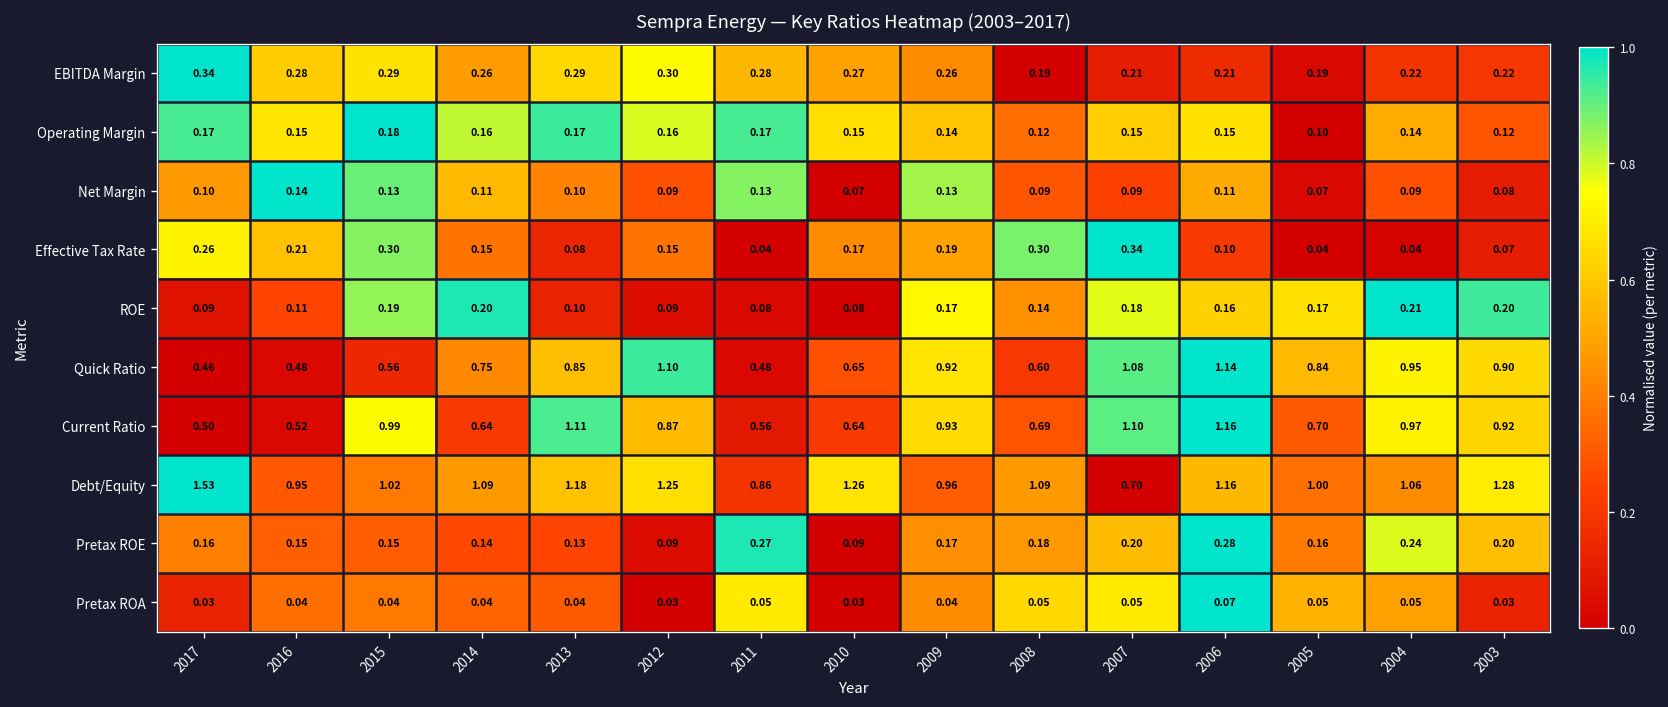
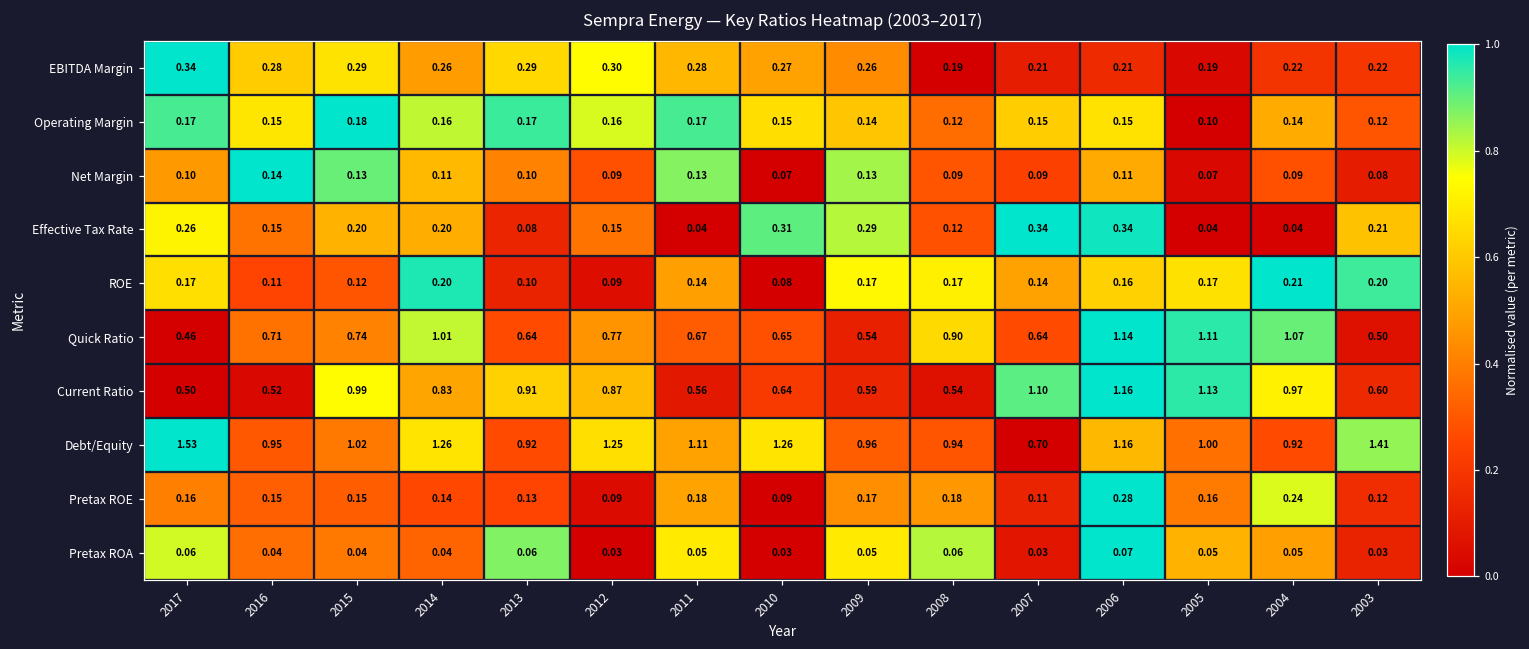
  {
    "EBITDA Margin": {
      "2017": 0.34,
      "2016": 0.28,
      "2015": 0.29,
      "2014": 0.26,
      "2013": 0.29,
      "2012": 0.30,
      "2011": 0.28,
      "2010": 0.27,
      "2009": 0.26,
      "2008": 0.19,
      "2007": 0.21,
      "2006": 0.21,
      "2005": 0.19,
      "2004": 0.22,
      "2003": 0.22
    },
    "Operating Margin": {
      "2017": 0.17,
      "2016": 0.15,
      "2015": 0.18,
      "2014": 0.16,
      "2013": 0.17,
      "2012": 0.16,
      "2011": 0.17,
      "2010": 0.15,
      "2009": 0.14,
      "2008": 0.12,
      "2007": 0.15,
      "2006": 0.15,
      "2005": 0.10,
      "2004": 0.14,
      "2003": 0.12
    },
    "Net Margin": {
      "2017": 0.10,
      "2016": 0.14,
      "2015": 0.13,
      "2014": 0.11,
      "2013": 0.10,
      "2012": 0.09,
      "2011": 0.13,
      "2010": 0.07,
      "2009": 0.13,
      "2008": 0.09,
      "2007": 0.09,
      "2006": 0.11,
      "2005": 0.07,
      "2004": 0.09,
      "2003": 0.08
    },
    "Effective Tax Rate": {
      "2017": 0.26,
-     "2016": 0.21,
-     "2015": 0.30,
-     "2014": 0.15,
+     "2016": 0.15,
+     "2015": 0.20,
+     "2014": 0.20,
      "2013": 0.08,
      "2012": 0.15,
      "2011": 0.04,
-     "2010": 0.17,
-     "2009": 0.19,
-     "2008": 0.30,
+     "2010": 0.31,
+     "2009": 0.29,
+     "2008": 0.12,
      "2007": 0.34,
-     "2006": 0.10,
+     "2006": 0.34,
      "2005": 0.04,
      "2004": 0.04,
-     "2003": 0.07
+     "2003": 0.21
    },
    "ROE": {
-     "2017": 0.09,
+     "2017": 0.17,
      "2016": 0.11,
-     "2015": 0.19,
+     "2015": 0.12,
      "2014": 0.20,
      "2013": 0.10,
      "2012": 0.09,
-     "2011": 0.08,
+     "2011": 0.14,
      "2010": 0.08,
      "2009": 0.17,
-     "2008": 0.14,
-     "2007": 0.18,
+     "2008": 0.17,
+     "2007": 0.14,
      "2006": 0.16,
      "2005": 0.17,
      "2004": 0.21,
      "2003": 0.20
    },
    "Quick Ratio": {
      "2017": 0.46,
-     "2016": 0.48,
-     "2015": 0.56,
-     "2014": 0.75,
-     "2013": 0.85,
-     "2012": 1.10,
-     "2011": 0.48,
+     "2016": 0.71,
+     "2015": 0.74,
+     "2014": 1.01,
+     "2013": 0.64,
+     "2012": 0.77,
+     "2011": 0.67,
      "2010": 0.65,
-     "2009": 0.92,
-     "2008": 0.60,
-     "2007": 1.08,
+     "2009": 0.54,
+     "2008": 0.90,
+     "2007": 0.64,
      "2006": 1.14,
-     "2005": 0.84,
-     "2004": 0.95,
-     "2003": 0.90
+     "2005": 1.11,
+     "2004": 1.07,
+     "2003": 0.50
    },
    "Current Ratio": {
      "2017": 0.50,
      "2016": 0.52,
      "2015": 0.99,
-     "2014": 0.64,
-     "2013": 1.11,
+     "2014": 0.83,
+     "2013": 0.91,
      "2012": 0.87,
      "2011": 0.56,
      "2010": 0.64,
-     "2009": 0.93,
-     "2008": 0.69,
+     "2009": 0.59,
+     "2008": 0.54,
      "2007": 1.10,
      "2006": 1.16,
-     "2005": 0.70,
+     "2005": 1.13,
      "2004": 0.97,
-     "2003": 0.92
+     "2003": 0.60
    },
    "Debt/Equity": {
      "2017": 1.53,
      "2016": 0.95,
      "2015": 1.02,
-     "2014": 1.09,
-     "2013": 1.18,
+     "2014": 1.26,
+     "2013": 0.92,
      "2012": 1.25,
-     "2011": 0.86,
+     "2011": 1.11,
      "2010": 1.26,
      "2009": 0.96,
-     "2008": 1.09,
+     "2008": 0.94,
      "2007": 0.70,
      "2006": 1.16,
      "2005": 1.00,
-     "2004": 1.06,
-     "2003": 1.28
+     "2004": 0.92,
+     "2003": 1.41
    },
    "Pretax ROE": {
      "2017": 0.16,
      "2016": 0.15,
      "2015": 0.15,
      "2014": 0.14,
      "2013": 0.13,
      "2012": 0.09,
-     "2011": 0.27,
+     "2011": 0.18,
      "2010": 0.09,
      "2009": 0.17,
      "2008": 0.18,
-     "2007": 0.20,
+     "2007": 0.11,
      "2006": 0.28,
      "2005": 0.16,
      "2004": 0.24,
-     "2003": 0.20
+     "2003": 0.12
    },
    "Pretax ROA": {
-     "2017": 0.03,
+     "2017": 0.06,
      "2016": 0.04,
      "2015": 0.04,
      "2014": 0.04,
-     "2013": 0.04,
+     "2013": 0.06,
      "2012": 0.03,
      "2011": 0.05,
      "2010": 0.03,
-     "2009": 0.04,
-     "2008": 0.05,
-     "2007": 0.05,
+     "2009": 0.05,
+     "2008": 0.06,
+     "2007": 0.03,
      "2006": 0.07,
      "2005": 0.05,
      "2004": 0.05,
      "2003": 0.03
    }
  }
